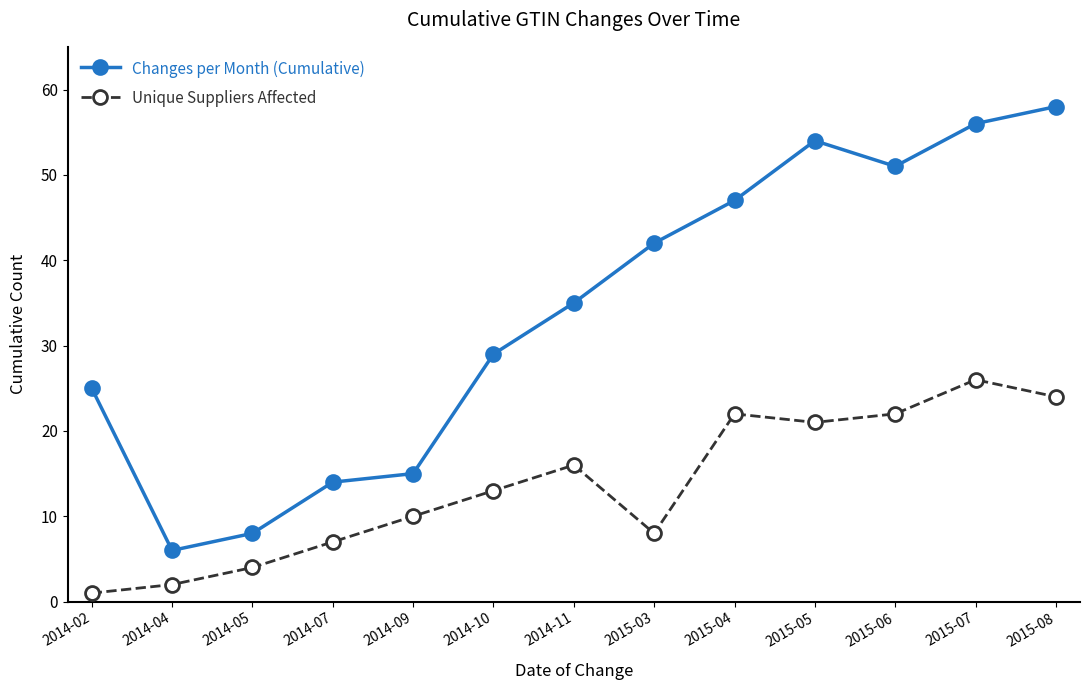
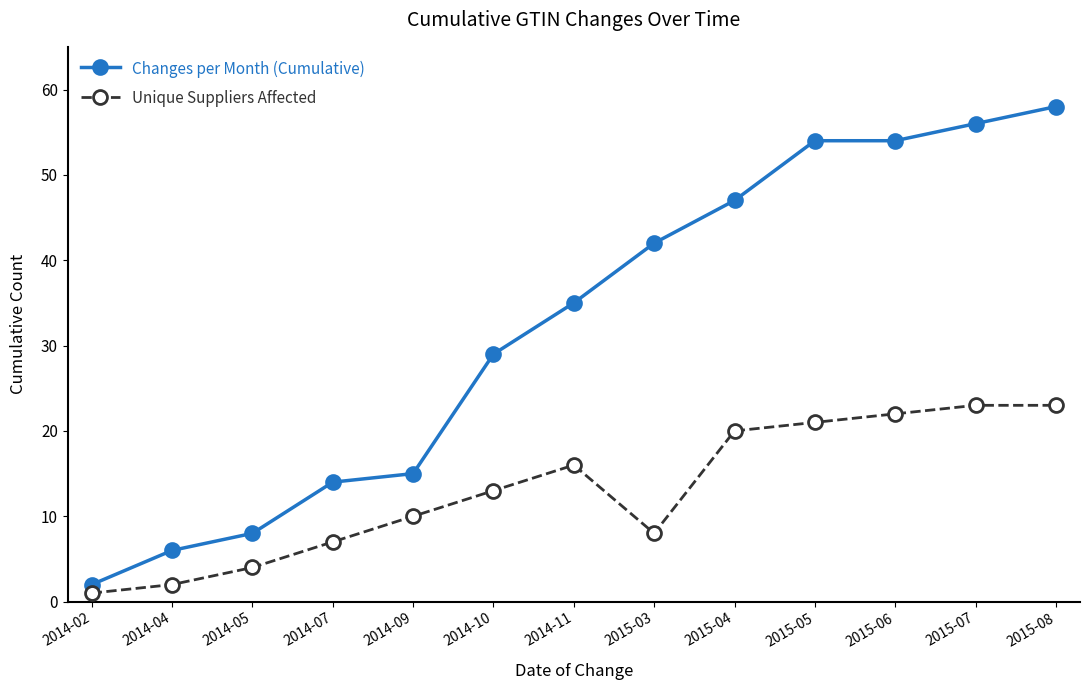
  {
    "Changes per Month (Cumulative)": {
-     "2014-02": 25,
+     "2014-02": 2,
      "2014-04": 6,
      "2014-05": 8,
      "2014-07": 14,
      "2014-09": 15,
      "2014-10": 29,
      "2014-11": 35,
      "2015-03": 42,
      "2015-04": 47,
      "2015-05": 54,
-     "2015-06": 51,
+     "2015-06": 54,
      "2015-07": 56,
      "2015-08": 58
    },
    "Unique Suppliers Affected": {
      "2014-02": 1,
      "2014-04": 2,
      "2014-05": 4,
      "2014-07": 7,
      "2014-09": 10,
      "2014-10": 13,
      "2014-11": 16,
      "2015-03": 8,
-     "2015-04": 22,
+     "2015-04": 20,
      "2015-05": 21,
      "2015-06": 22,
-     "2015-07": 26,
-     "2015-08": 24
+     "2015-07": 23,
+     "2015-08": 23
    }
  }
